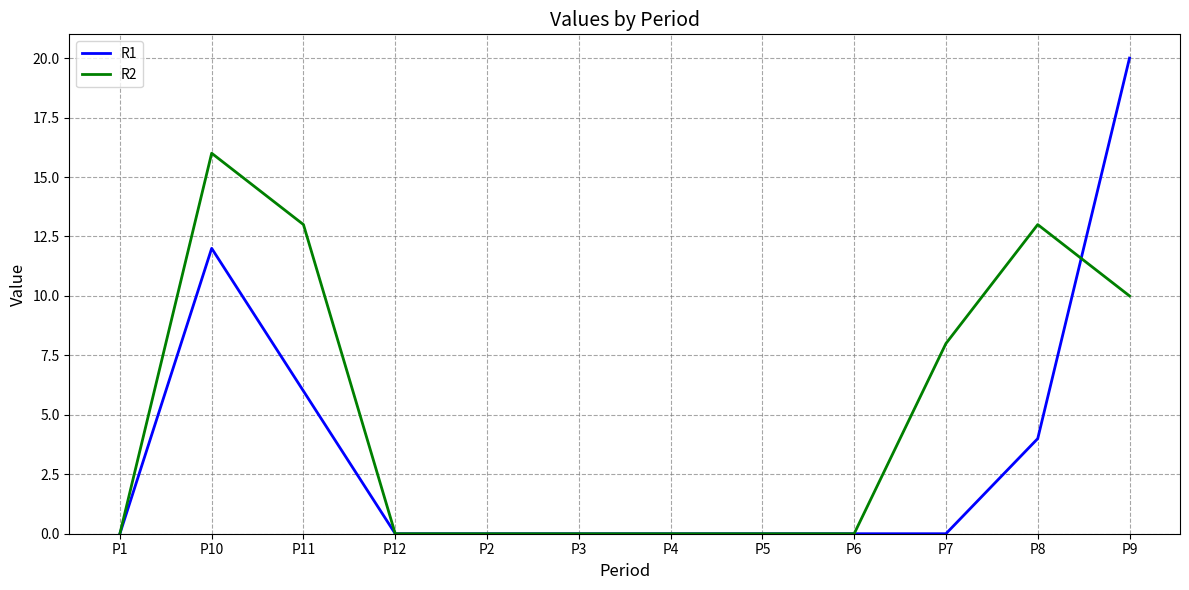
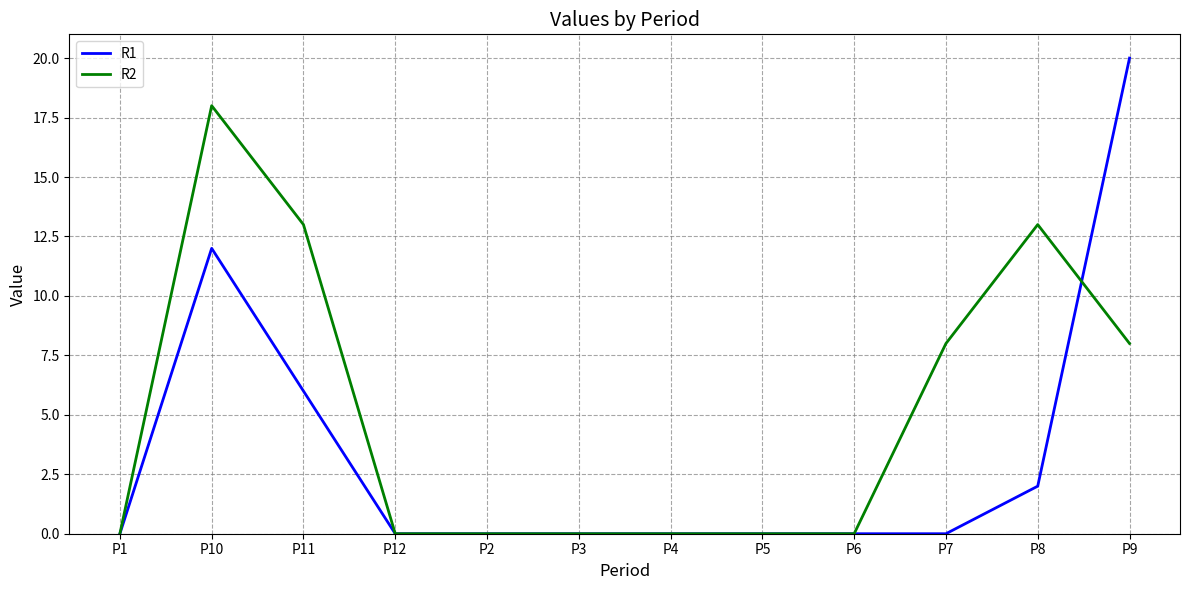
  {
    "R1": {
      "P10": 12,
      "P11": 6,
      "P7": 0,
-     "P8": 4,
+     "P8": 2,
      "P9": 20
    },
    "R2": {
-     "P10": 16,
+     "P10": 18,
      "P11": 13,
      "P7": 8,
      "P8": 13,
-     "P9": 10
+     "P9": 8
    }
  }
